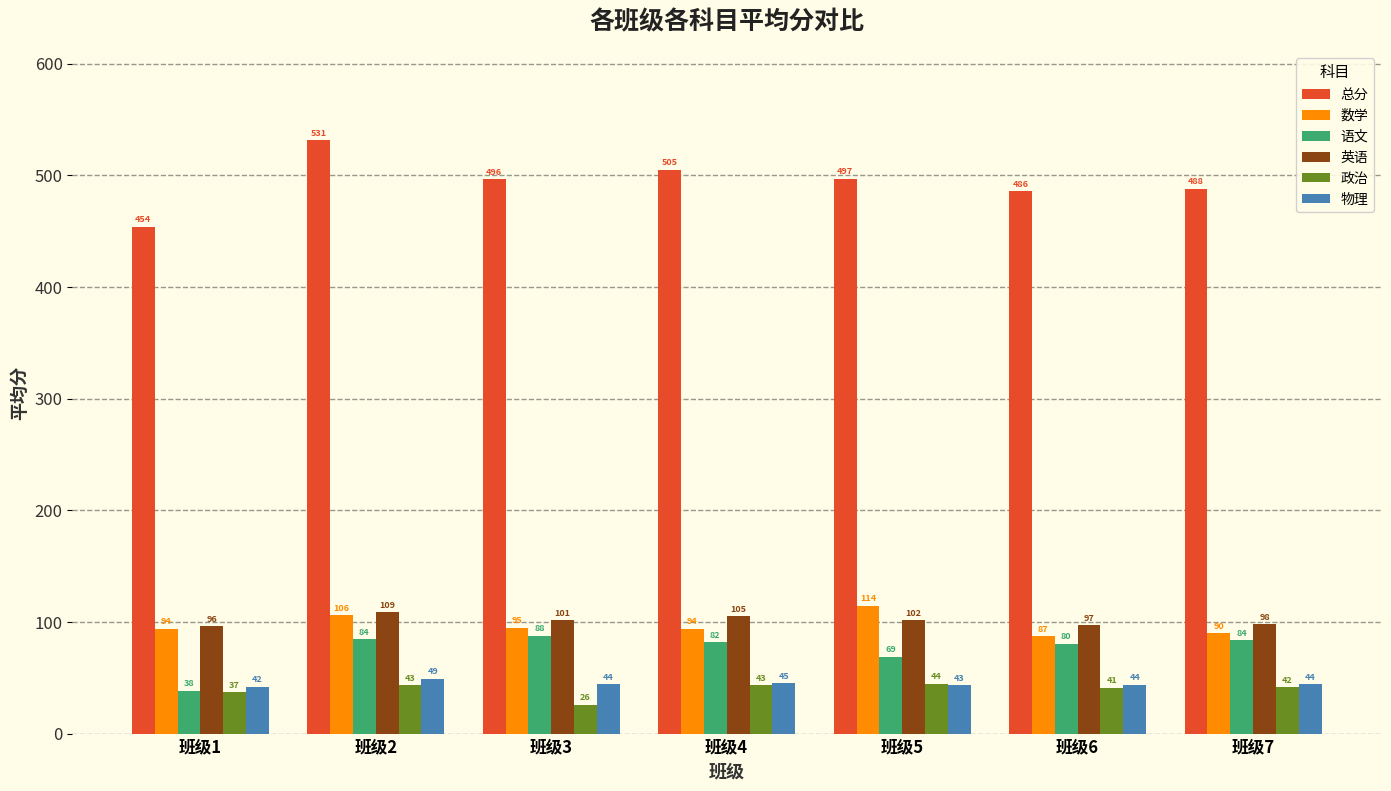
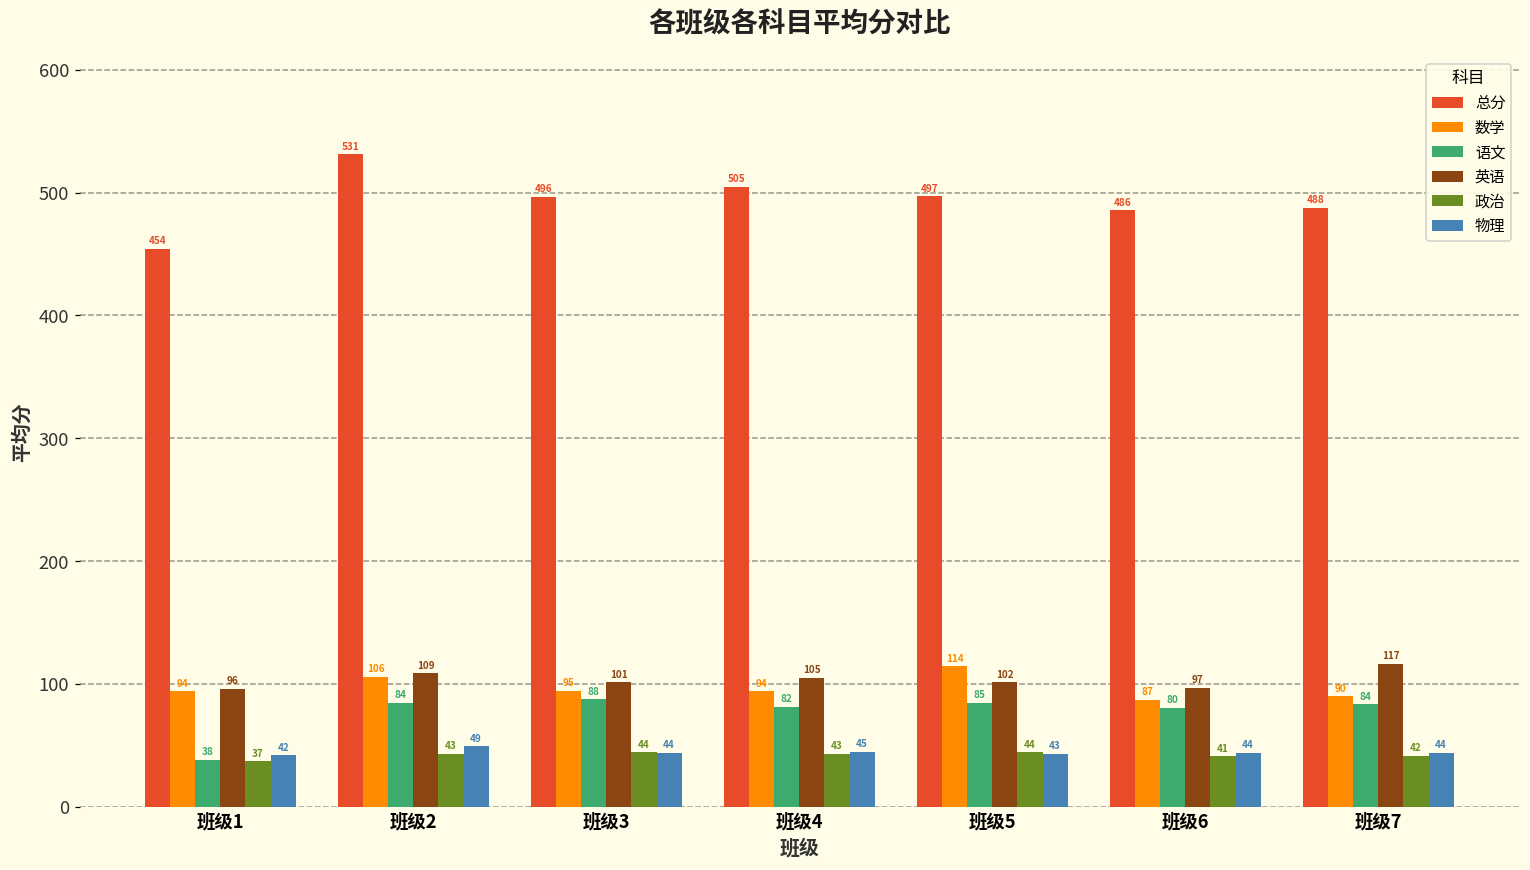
  {
    "总分": {
      "班级1": 454,
      "班级2": 531,
      "班级3": 496,
      "班级4": 505,
      "班级5": 497,
      "班级6": 486,
      "班级7": 488
    },
    "数学": {
      "班级1": 94,
      "班级2": 106,
      "班级3": 95,
      "班级4": 94,
      "班级5": 114,
      "班级6": 87,
      "班级7": 90
    },
    "语文": {
      "班级1": 38,
      "班级2": 84,
      "班级3": 88,
      "班级4": 82,
-     "班级5": 69,
+     "班级5": 85,
      "班级6": 80,
      "班级7": 84
    },
    "英语": {
      "班级1": 96,
      "班级2": 109,
      "班级3": 101,
      "班级4": 105,
      "班级5": 102,
      "班级6": 97,
-     "班级7": 98
+     "班级7": 117
    },
    "政治": {
      "班级1": 37,
      "班级2": 43,
-     "班级3": 26,
+     "班级3": 44,
      "班级4": 43,
      "班级5": 44,
      "班级6": 41,
      "班级7": 42
    },
    "物理": {
      "班级1": 42,
      "班级2": 49,
      "班级3": 44,
      "班级4": 45,
      "班级5": 43,
      "班级6": 44,
      "班级7": 44
    }
  }
